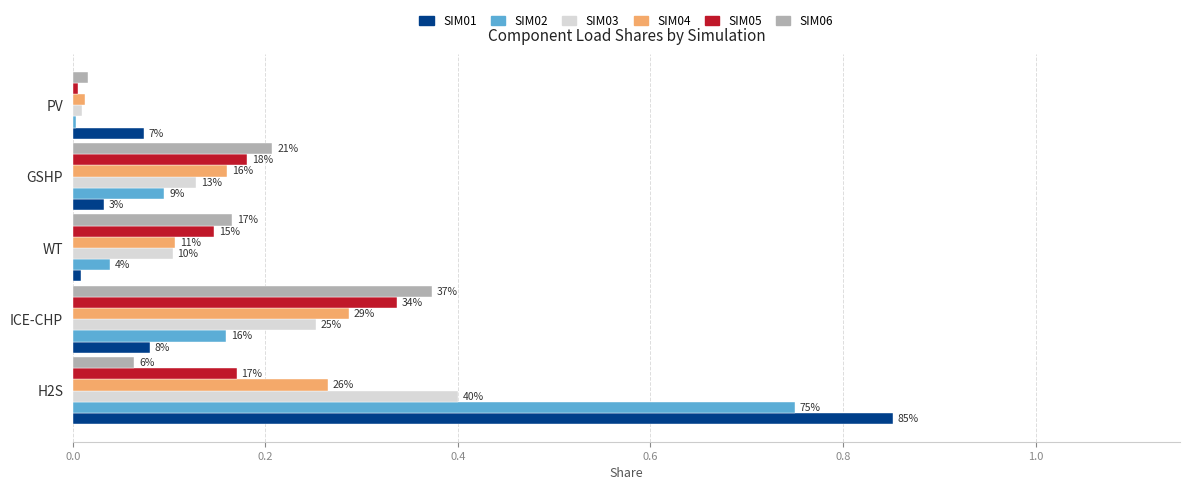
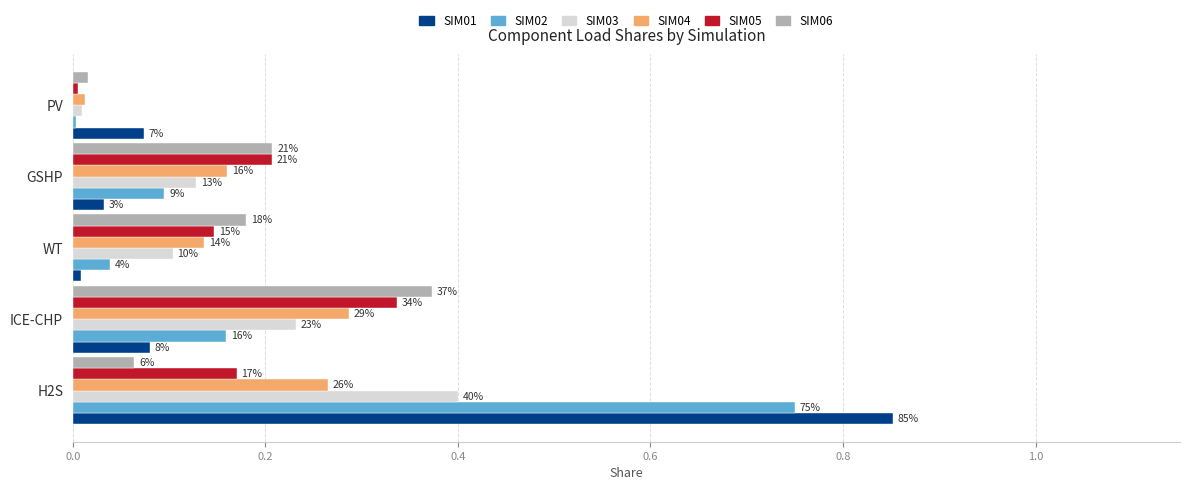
  {
    "SIM01": {
      "PV": "7%",
      "GSHP": "3%",
      "ICE-CHP": "8%",
      "H2S": "85%"
    },
    "SIM02": {
      "GSHP": "9%",
      "WT": "4%",
      "ICE-CHP": "16%",
      "H2S": "75%"
    },
    "SIM03": {
      "GSHP": "13%",
      "WT": "10%",
-     "ICE-CHP": "25%",
+     "ICE-CHP": "23%",
      "H2S": "40%"
    },
    "SIM04": {
      "GSHP": "16%",
-     "WT": "11%",
+     "WT": "14%",
      "ICE-CHP": "29%",
      "H2S": "26%"
    },
    "SIM05": {
-     "GSHP": "18%",
+     "GSHP": "21%",
      "WT": "15%",
      "ICE-CHP": "34%",
      "H2S": "17%"
    },
    "SIM06": {
      "GSHP": "21%",
-     "WT": "17%",
+     "WT": "18%",
      "ICE-CHP": "37%",
      "H2S": "6%"
    }
  }
